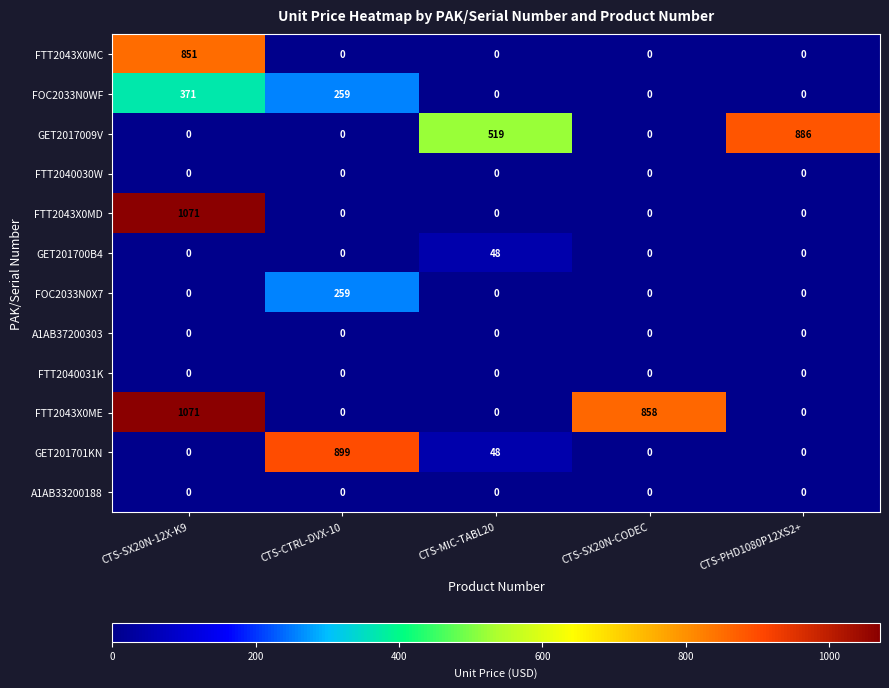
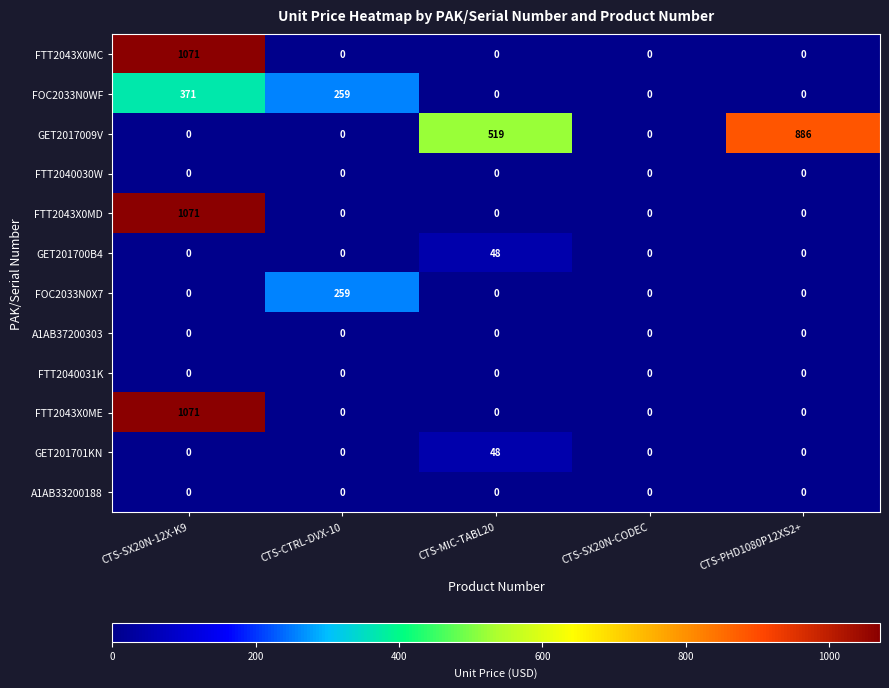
  {
    "FTT2043X0MC": {
-     "CTS-SX20N-12X-K9": 851,
+     "CTS-SX20N-12X-K9": 1071,
      "CTS-CTRL-DVX-10": 0,
      "CTS-MIC-TABL20": 0,
      "CTS-SX20N-CODEC": 0,
      "CTS-PHD1080P12XS2+": 0
    },
    "FOC2033N0WF": {
      "CTS-SX20N-12X-K9": 371,
      "CTS-CTRL-DVX-10": 259,
      "CTS-MIC-TABL20": 0,
      "CTS-SX20N-CODEC": 0,
      "CTS-PHD1080P12XS2+": 0
    },
    "GET2017009V": {
      "CTS-SX20N-12X-K9": 0,
      "CTS-CTRL-DVX-10": 0,
      "CTS-MIC-TABL20": 519,
      "CTS-SX20N-CODEC": 0,
      "CTS-PHD1080P12XS2+": 886
    },
    "FTT2040030W": {
      "CTS-SX20N-12X-K9": 0,
      "CTS-CTRL-DVX-10": 0,
      "CTS-MIC-TABL20": 0,
      "CTS-SX20N-CODEC": 0,
      "CTS-PHD1080P12XS2+": 0
    },
    "FTT2043X0MD": {
      "CTS-SX20N-12X-K9": 1071,
      "CTS-CTRL-DVX-10": 0,
      "CTS-MIC-TABL20": 0,
      "CTS-SX20N-CODEC": 0,
      "CTS-PHD1080P12XS2+": 0
    },
    "GET201700B4": {
      "CTS-SX20N-12X-K9": 0,
      "CTS-CTRL-DVX-10": 0,
      "CTS-MIC-TABL20": 48,
      "CTS-SX20N-CODEC": 0,
      "CTS-PHD1080P12XS2+": 0
    },
    "FOC2033N0X7": {
      "CTS-SX20N-12X-K9": 0,
      "CTS-CTRL-DVX-10": 259,
      "CTS-MIC-TABL20": 0,
      "CTS-SX20N-CODEC": 0,
      "CTS-PHD1080P12XS2+": 0
    },
    "A1AB37200303": {
      "CTS-SX20N-12X-K9": 0,
      "CTS-CTRL-DVX-10": 0,
      "CTS-MIC-TABL20": 0,
      "CTS-SX20N-CODEC": 0,
      "CTS-PHD1080P12XS2+": 0
    },
    "FTT2040031K": {
      "CTS-SX20N-12X-K9": 0,
      "CTS-CTRL-DVX-10": 0,
      "CTS-MIC-TABL20": 0,
      "CTS-SX20N-CODEC": 0,
      "CTS-PHD1080P12XS2+": 0
    },
    "FTT2043X0ME": {
      "CTS-SX20N-12X-K9": 1071,
      "CTS-CTRL-DVX-10": 0,
      "CTS-MIC-TABL20": 0,
-     "CTS-SX20N-CODEC": 858,
+     "CTS-SX20N-CODEC": 0,
      "CTS-PHD1080P12XS2+": 0
    },
    "GET201701KN": {
      "CTS-SX20N-12X-K9": 0,
-     "CTS-CTRL-DVX-10": 899,
+     "CTS-CTRL-DVX-10": 0,
      "CTS-MIC-TABL20": 48,
      "CTS-SX20N-CODEC": 0,
      "CTS-PHD1080P12XS2+": 0
    },
    "A1AB33200188": {
      "CTS-SX20N-12X-K9": 0,
      "CTS-CTRL-DVX-10": 0,
      "CTS-MIC-TABL20": 0,
      "CTS-SX20N-CODEC": 0,
      "CTS-PHD1080P12XS2+": 0
    }
  }
